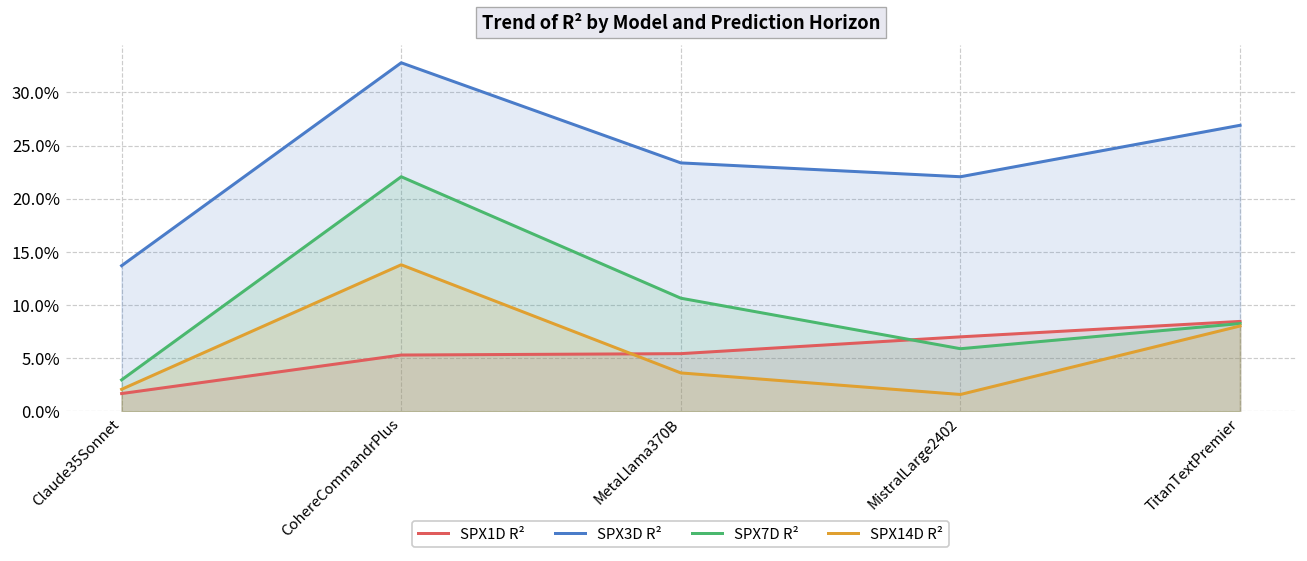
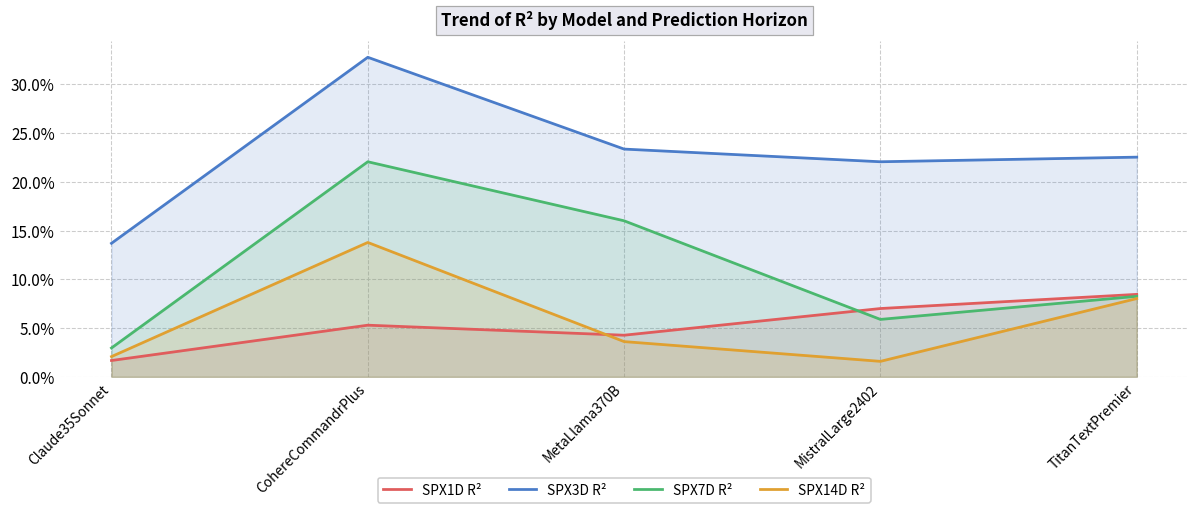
  {
    "SPX1D R²": {
      "Claude35Sonnet": "2%",
      "CohereCommandrPlus": "5%",
-     "MetaLlama370B": "5%",
+     "MetaLlama370B": "4%",
      "MistralLarge2402": "7%"
    },
    "SPX3D R²": {
      "Claude35Sonnet": "14%",
      "CohereCommandrPlus": "33%",
      "MetaLlama370B": "23%",
      "MistralLarge2402": "22%",
-     "TitanTextPremier": "27%"
+     "TitanTextPremier": "23%"
    },
    "SPX7D R²": {
      "Claude35Sonnet": "3%",
      "CohereCommandrPlus": "22%",
-     "MetaLlama370B": "11%",
+     "MetaLlama370B": "16%",
      "MistralLarge2402": "6%"
    },
    "SPX14D R²": {
      "Claude35Sonnet": "2%",
      "CohereCommandrPlus": "14%",
      "MetaLlama370B": "4%",
      "MistralLarge2402": "2%"
    }
  }
